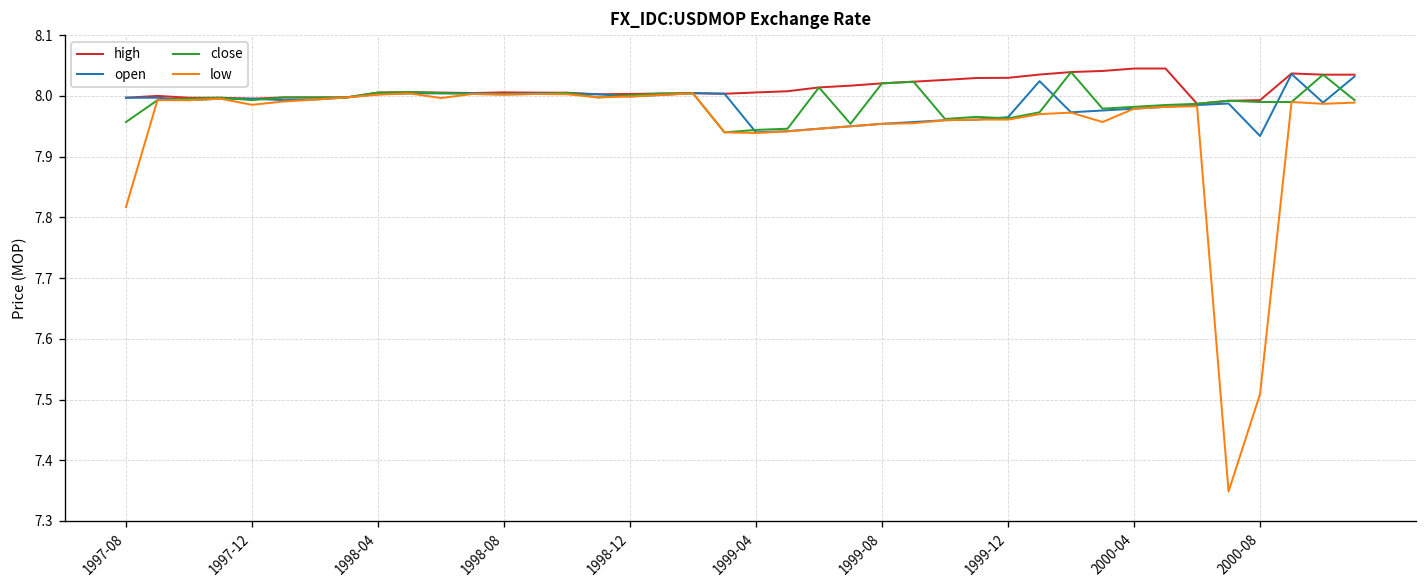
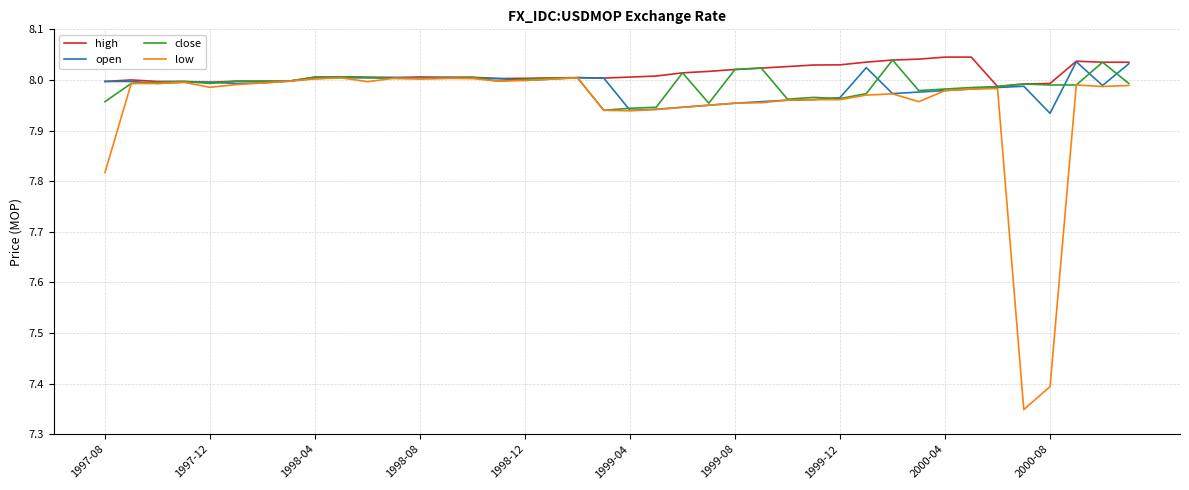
  {
    "high": {
      "1999-04": 8.01,
      "1999-12": 8.03,
      "2000-04": 8.05
    },
    "open": {
      "2000-08": 7.93
    },
    "close": {
      "1997-08": 7.96
    },
    "low": {
      "1997-08": 7.82,
      "1997-12": 7.99,
-     "2000-08": 7.51
+     "2000-08": 7.39
    }
  }
